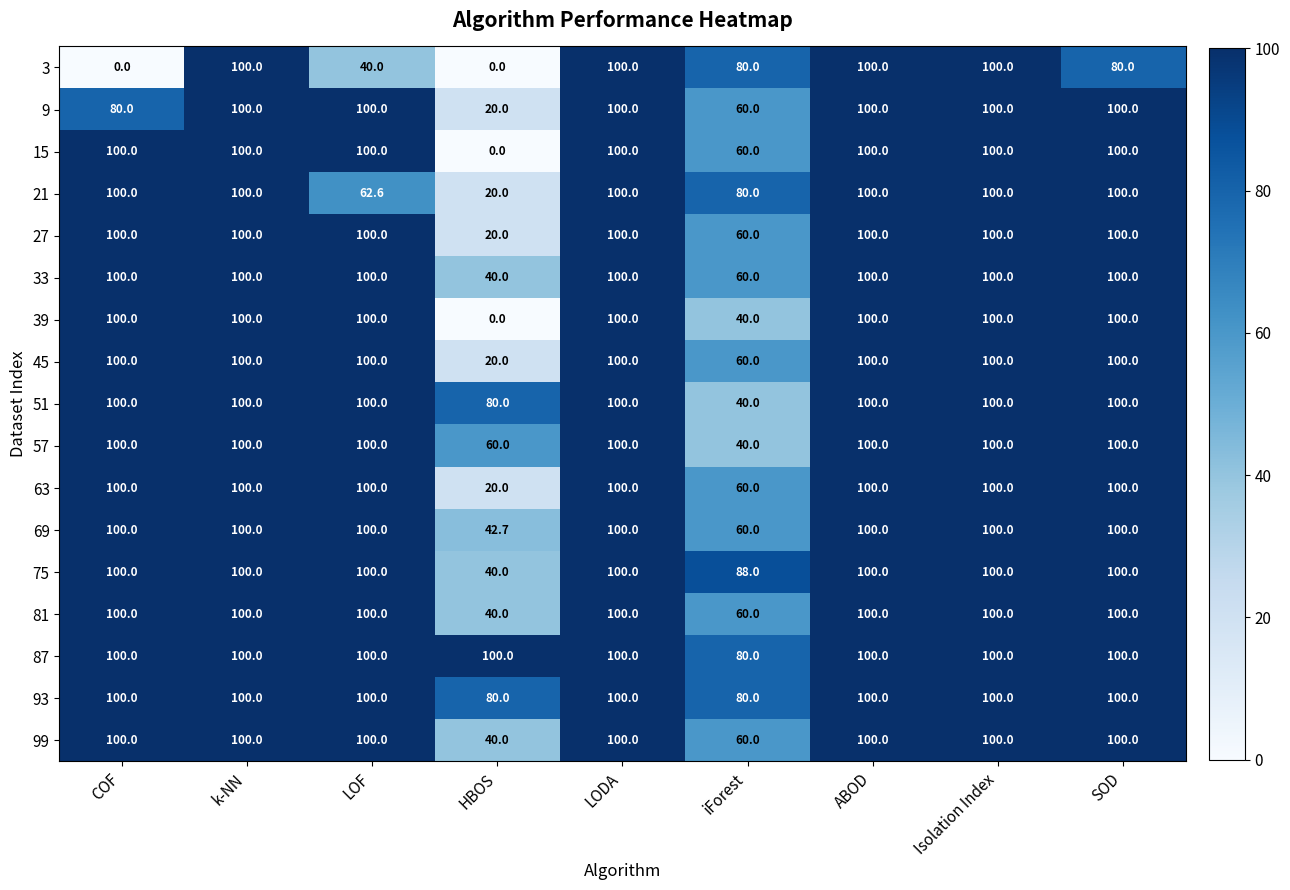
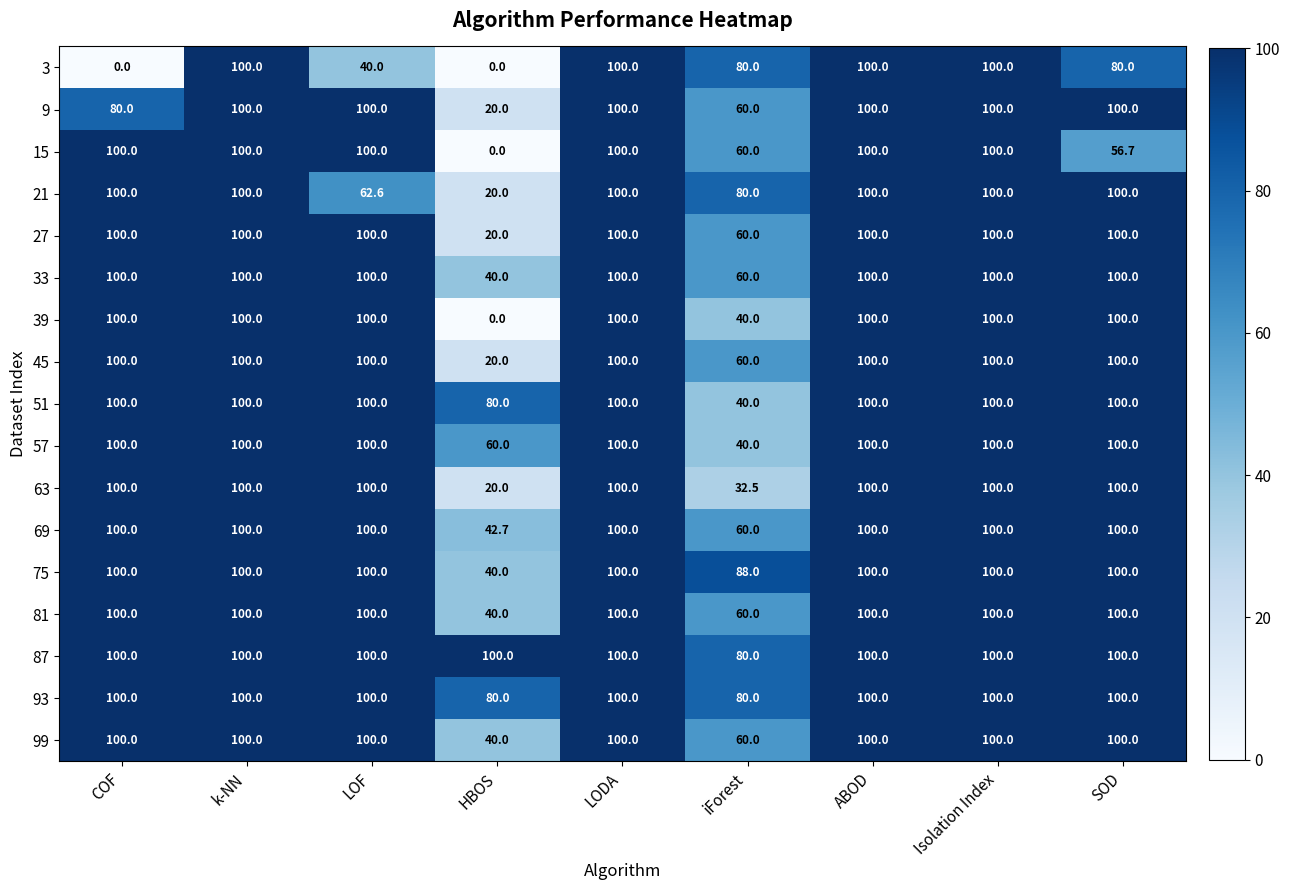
  {
    "3": {
      "COF": 0.0,
      "k-NN": 100.0,
      "LOF": 40.0,
      "HBOS": 0.0,
      "LODA": 100.0,
      "iForest": 80.0,
      "ABOD": 100.0,
      "Isolation Index": 100.0,
      "SOD": 80.0
    },
    "9": {
      "COF": 80.0,
      "k-NN": 100.0,
      "LOF": 100.0,
      "HBOS": 20.0,
      "LODA": 100.0,
      "iForest": 60.0,
      "ABOD": 100.0,
      "Isolation Index": 100.0,
      "SOD": 100.0
    },
    "15": {
      "COF": 100.0,
      "k-NN": 100.0,
      "LOF": 100.0,
      "HBOS": 0.0,
      "LODA": 100.0,
      "iForest": 60.0,
      "ABOD": 100.0,
      "Isolation Index": 100.0,
-     "SOD": 100.0
+     "SOD": 56.7
    },
    "21": {
      "COF": 100.0,
      "k-NN": 100.0,
      "LOF": 62.6,
      "HBOS": 20.0,
      "LODA": 100.0,
      "iForest": 80.0,
      "ABOD": 100.0,
      "Isolation Index": 100.0,
      "SOD": 100.0
    },
    "27": {
      "COF": 100.0,
      "k-NN": 100.0,
      "LOF": 100.0,
      "HBOS": 20.0,
      "LODA": 100.0,
      "iForest": 60.0,
      "ABOD": 100.0,
      "Isolation Index": 100.0,
      "SOD": 100.0
    },
    "33": {
      "COF": 100.0,
      "k-NN": 100.0,
      "LOF": 100.0,
      "HBOS": 40.0,
      "LODA": 100.0,
      "iForest": 60.0,
      "ABOD": 100.0,
      "Isolation Index": 100.0,
      "SOD": 100.0
    },
    "39": {
      "COF": 100.0,
      "k-NN": 100.0,
      "LOF": 100.0,
      "HBOS": 0.0,
      "LODA": 100.0,
      "iForest": 40.0,
      "ABOD": 100.0,
      "Isolation Index": 100.0,
      "SOD": 100.0
    },
    "45": {
      "COF": 100.0,
      "k-NN": 100.0,
      "LOF": 100.0,
      "HBOS": 20.0,
      "LODA": 100.0,
      "iForest": 60.0,
      "ABOD": 100.0,
      "Isolation Index": 100.0,
      "SOD": 100.0
    },
    "51": {
      "COF": 100.0,
      "k-NN": 100.0,
      "LOF": 100.0,
      "HBOS": 80.0,
      "LODA": 100.0,
      "iForest": 40.0,
      "ABOD": 100.0,
      "Isolation Index": 100.0,
      "SOD": 100.0
    },
    "57": {
      "COF": 100.0,
      "k-NN": 100.0,
      "LOF": 100.0,
      "HBOS": 60.0,
      "LODA": 100.0,
      "iForest": 40.0,
      "ABOD": 100.0,
      "Isolation Index": 100.0,
      "SOD": 100.0
    },
    "63": {
      "COF": 100.0,
      "k-NN": 100.0,
      "LOF": 100.0,
      "HBOS": 20.0,
      "LODA": 100.0,
-     "iForest": 60.0,
+     "iForest": 32.5,
      "ABOD": 100.0,
      "Isolation Index": 100.0,
      "SOD": 100.0
    },
    "69": {
      "COF": 100.0,
      "k-NN": 100.0,
      "LOF": 100.0,
      "HBOS": 42.7,
      "LODA": 100.0,
      "iForest": 60.0,
      "ABOD": 100.0,
      "Isolation Index": 100.0,
      "SOD": 100.0
    },
    "75": {
      "COF": 100.0,
      "k-NN": 100.0,
      "LOF": 100.0,
      "HBOS": 40.0,
      "LODA": 100.0,
      "iForest": 88.0,
      "ABOD": 100.0,
      "Isolation Index": 100.0,
      "SOD": 100.0
    },
    "81": {
      "COF": 100.0,
      "k-NN": 100.0,
      "LOF": 100.0,
      "HBOS": 40.0,
      "LODA": 100.0,
      "iForest": 60.0,
      "ABOD": 100.0,
      "Isolation Index": 100.0,
      "SOD": 100.0
    },
    "87": {
      "COF": 100.0,
      "k-NN": 100.0,
      "LOF": 100.0,
      "HBOS": 100.0,
      "LODA": 100.0,
      "iForest": 80.0,
      "ABOD": 100.0,
      "Isolation Index": 100.0,
      "SOD": 100.0
    },
    "93": {
      "COF": 100.0,
      "k-NN": 100.0,
      "LOF": 100.0,
      "HBOS": 80.0,
      "LODA": 100.0,
      "iForest": 80.0,
      "ABOD": 100.0,
      "Isolation Index": 100.0,
      "SOD": 100.0
    },
    "99": {
      "COF": 100.0,
      "k-NN": 100.0,
      "LOF": 100.0,
      "HBOS": 40.0,
      "LODA": 100.0,
      "iForest": 60.0,
      "ABOD": 100.0,
      "Isolation Index": 100.0,
      "SOD": 100.0
    }
  }
